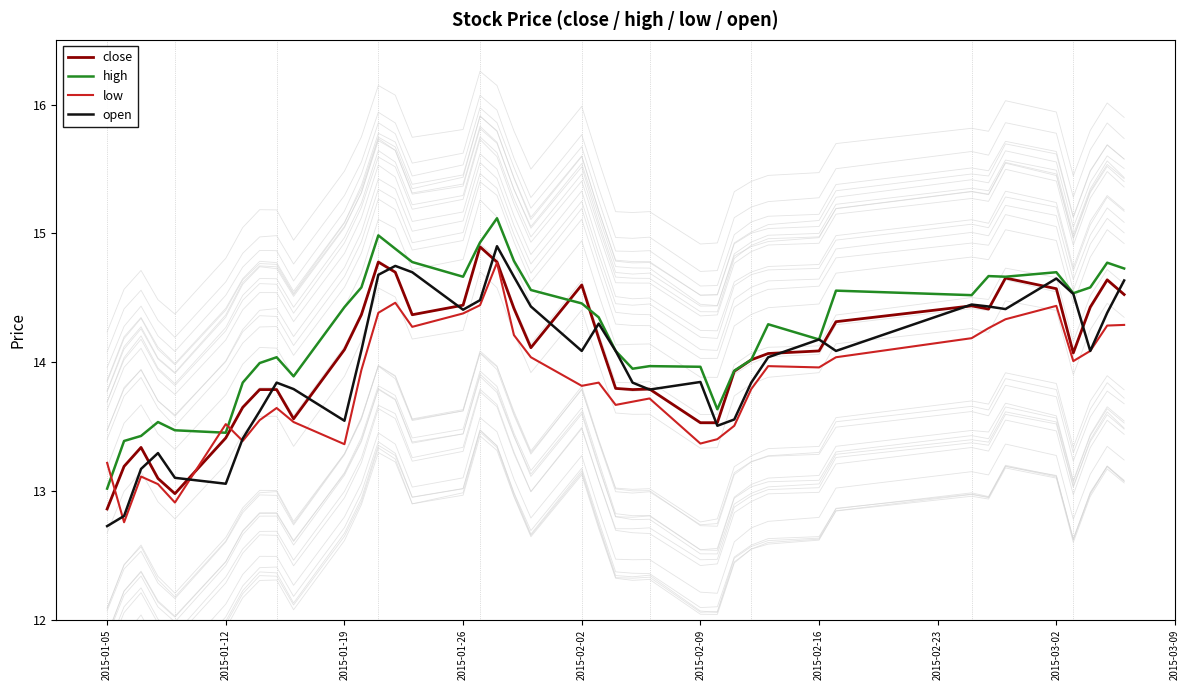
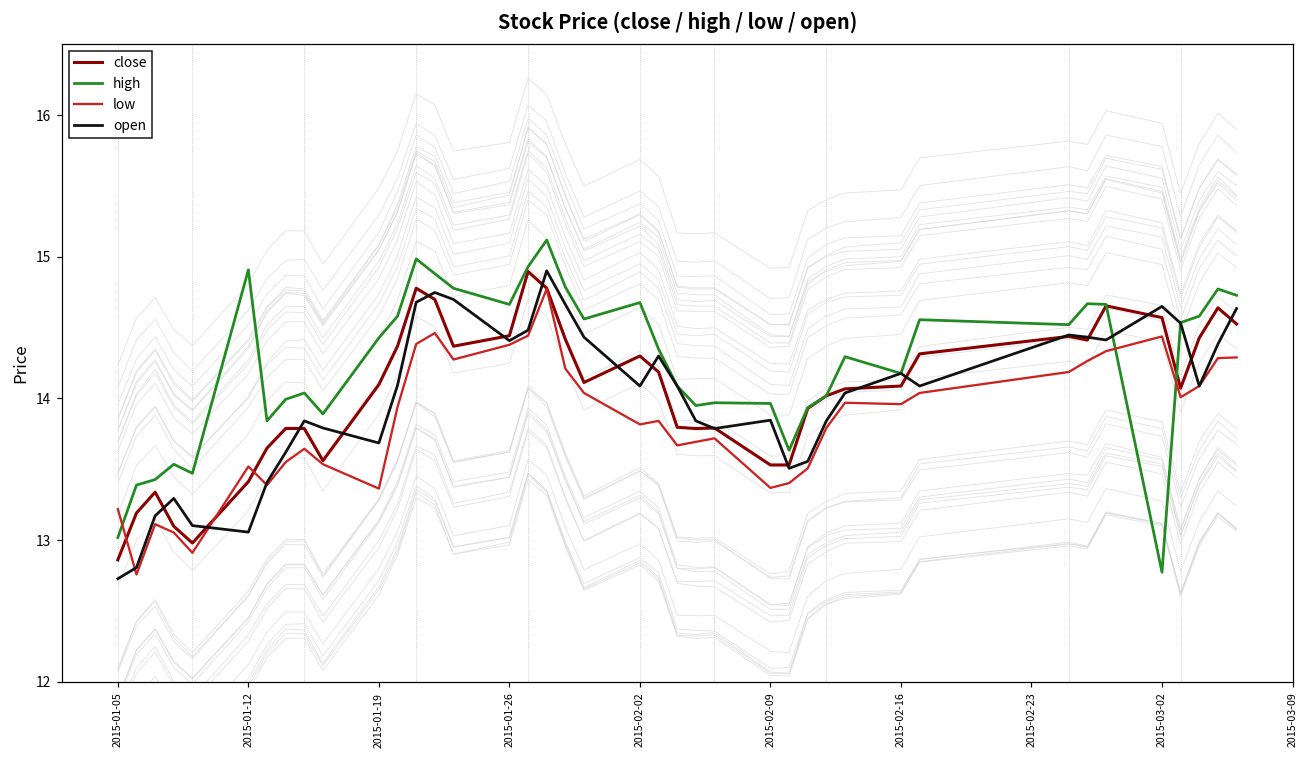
  {
    "close": {
-     "2015-02-02": 14.6,
+     "2015-02-02": 14.3,
      "2015-02-16": 14.1,
      "2015-03-02": 14.57
    },
    "high": {
      "2015-01-05": 13.02,
-     "2015-01-12": 13.45,
+     "2015-01-12": 14.91,
      "2015-01-26": 14.66,
-     "2015-02-02": 14.46,
+     "2015-02-02": 14.68,
      "2015-02-09": 13.97,
-     "2015-03-02": 14.70
+     "2015-03-02": 12.77
    },
    "low": {
      "2015-01-05": 13.22,
      "2015-01-12": 13.52,
      "2015-01-19": 13.36,
      "2015-01-26": 14.38,
      "2015-02-09": 13.37,
      "2015-02-16": 13.96,
      "2015-03-02": 14.44
    },
    "open": {
      "2015-01-05": 12.73,
      "2015-01-12": 13.06,
-     "2015-01-19": 13.55,
+     "2015-01-19": 13.69,
      "2015-01-26": 14.41,
      "2015-02-09": 13.85
    }
  }
